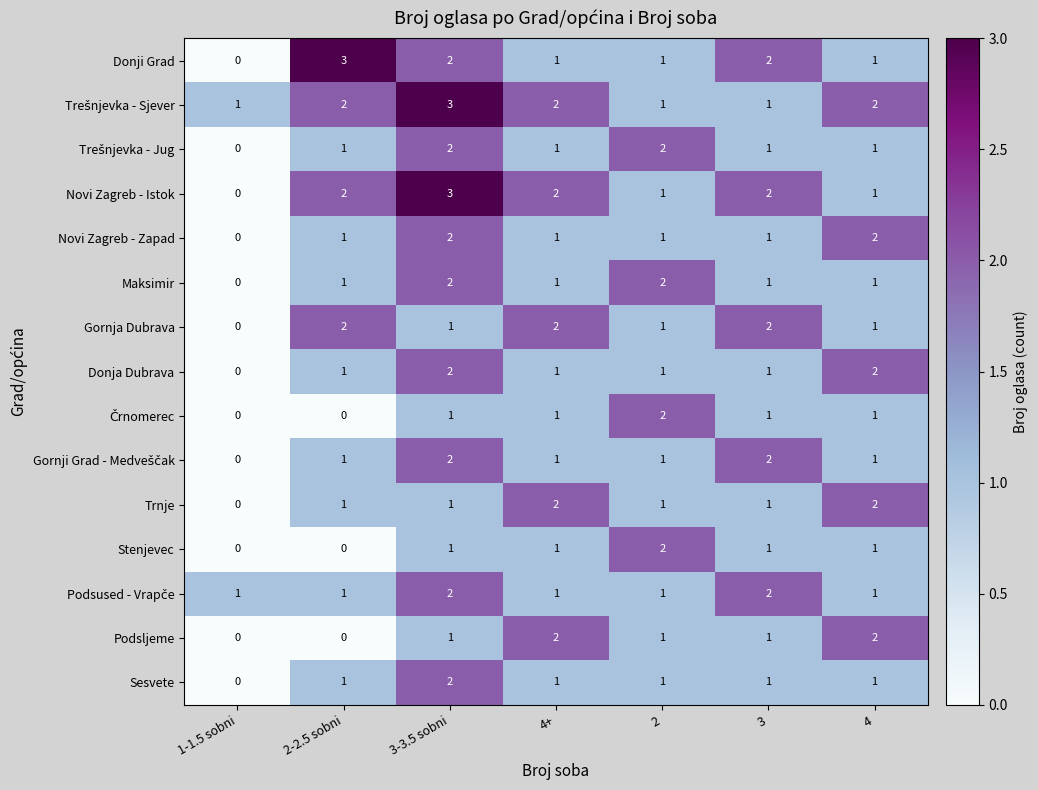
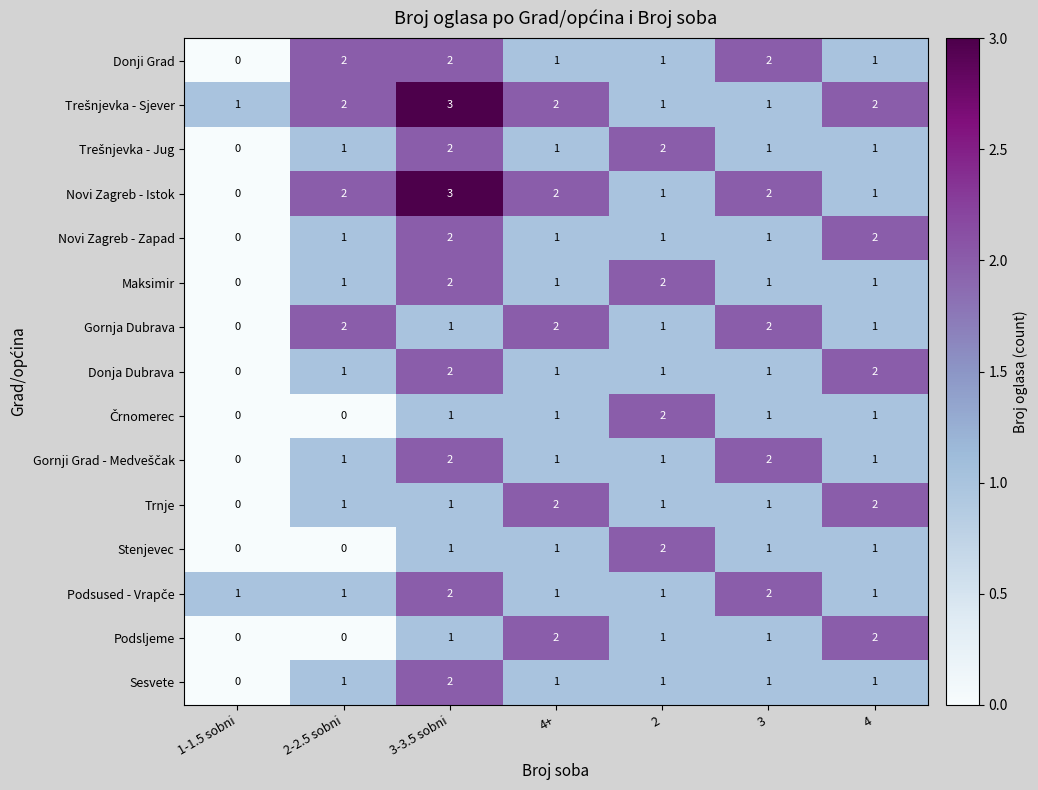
  {
    "Donji Grad": {
      "1-1.5 sobni": 0,
-     "2-2.5 sobni": 3,
+     "2-2.5 sobni": 2,
      "3-3.5 sobni": 2,
      "4+": 1,
      "2": 1,
      "3": 2,
      "4": 1
    },
    "Trešnjevka - Sjever": {
      "1-1.5 sobni": 1,
      "2-2.5 sobni": 2,
      "3-3.5 sobni": 3,
      "4+": 2,
      "2": 1,
      "3": 1,
      "4": 2
    },
    "Trešnjevka - Jug": {
      "1-1.5 sobni": 0,
      "2-2.5 sobni": 1,
      "3-3.5 sobni": 2,
      "4+": 1,
      "2": 2,
      "3": 1,
      "4": 1
    },
    "Novi Zagreb - Istok": {
      "1-1.5 sobni": 0,
      "2-2.5 sobni": 2,
      "3-3.5 sobni": 3,
      "4+": 2,
      "2": 1,
      "3": 2,
      "4": 1
    },
    "Novi Zagreb - Zapad": {
      "1-1.5 sobni": 0,
      "2-2.5 sobni": 1,
      "3-3.5 sobni": 2,
      "4+": 1,
      "2": 1,
      "3": 1,
      "4": 2
    },
    "Maksimir": {
      "1-1.5 sobni": 0,
      "2-2.5 sobni": 1,
      "3-3.5 sobni": 2,
      "4+": 1,
      "2": 2,
      "3": 1,
      "4": 1
    },
    "Gornja Dubrava": {
      "1-1.5 sobni": 0,
      "2-2.5 sobni": 2,
      "3-3.5 sobni": 1,
      "4+": 2,
      "2": 1,
      "3": 2,
      "4": 1
    },
    "Donja Dubrava": {
      "1-1.5 sobni": 0,
      "2-2.5 sobni": 1,
      "3-3.5 sobni": 2,
      "4+": 1,
      "2": 1,
      "3": 1,
      "4": 2
    },
    "Črnomerec": {
      "1-1.5 sobni": 0,
      "2-2.5 sobni": 0,
      "3-3.5 sobni": 1,
      "4+": 1,
      "2": 2,
      "3": 1,
      "4": 1
    },
    "Gornji Grad - Medveščak": {
      "1-1.5 sobni": 0,
      "2-2.5 sobni": 1,
      "3-3.5 sobni": 2,
      "4+": 1,
      "2": 1,
      "3": 2,
      "4": 1
    },
    "Trnje": {
      "1-1.5 sobni": 0,
      "2-2.5 sobni": 1,
      "3-3.5 sobni": 1,
      "4+": 2,
      "2": 1,
      "3": 1,
      "4": 2
    },
    "Stenjevec": {
      "1-1.5 sobni": 0,
      "2-2.5 sobni": 0,
      "3-3.5 sobni": 1,
      "4+": 1,
      "2": 2,
      "3": 1,
      "4": 1
    },
    "Podsused - Vrapče": {
      "1-1.5 sobni": 1,
      "2-2.5 sobni": 1,
      "3-3.5 sobni": 2,
      "4+": 1,
      "2": 1,
      "3": 2,
      "4": 1
    },
    "Podsljeme": {
      "1-1.5 sobni": 0,
      "2-2.5 sobni": 0,
      "3-3.5 sobni": 1,
      "4+": 2,
      "2": 1,
      "3": 1,
      "4": 2
    },
    "Sesvete": {
      "1-1.5 sobni": 0,
      "2-2.5 sobni": 1,
      "3-3.5 sobni": 2,
      "4+": 1,
      "2": 1,
      "3": 1,
      "4": 1
    }
  }
